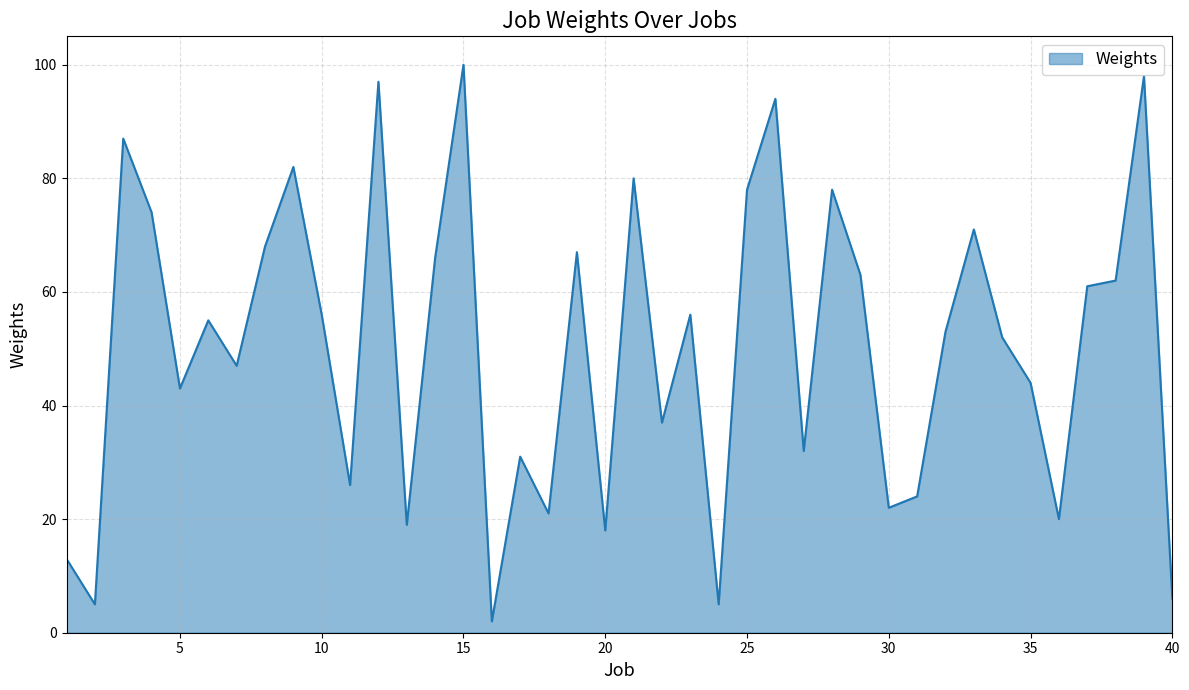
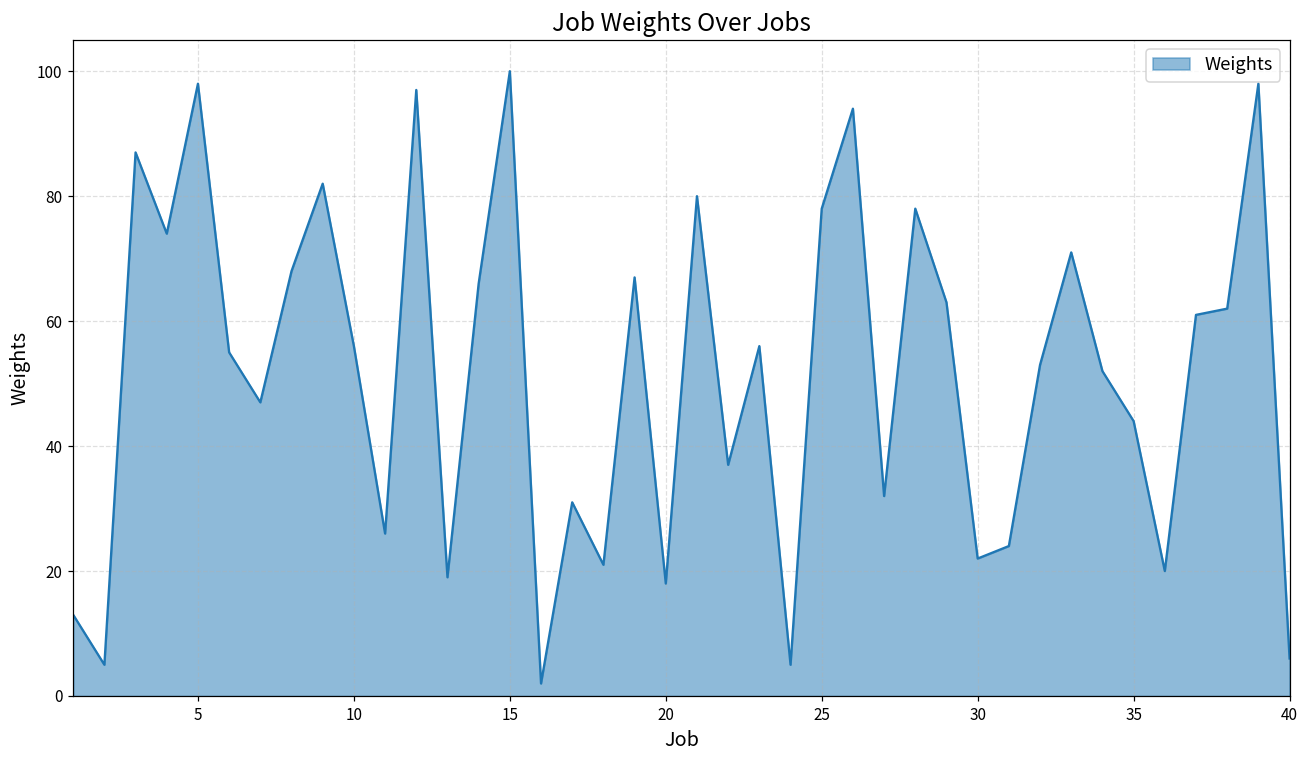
  {
-   "5": 43,
+   "5": 98,
    "10": 56,
    "15": 100,
    "20": 18,
    "25": 78,
    "30": 22,
    "35": 44,
    "40": 6
  }
